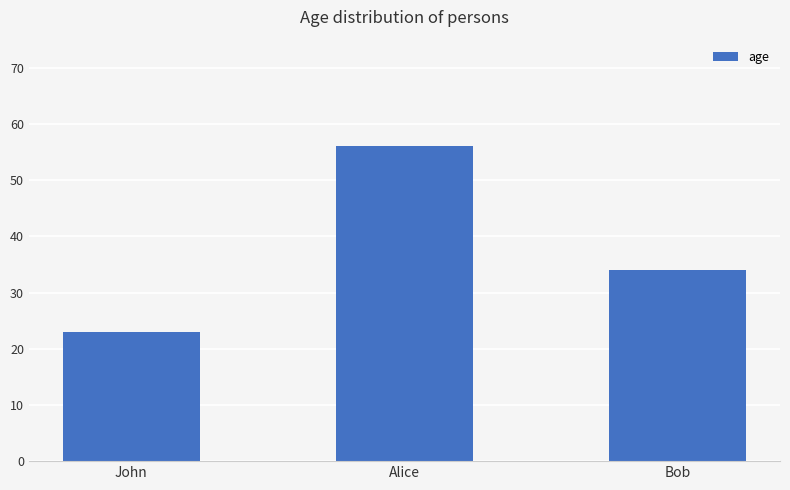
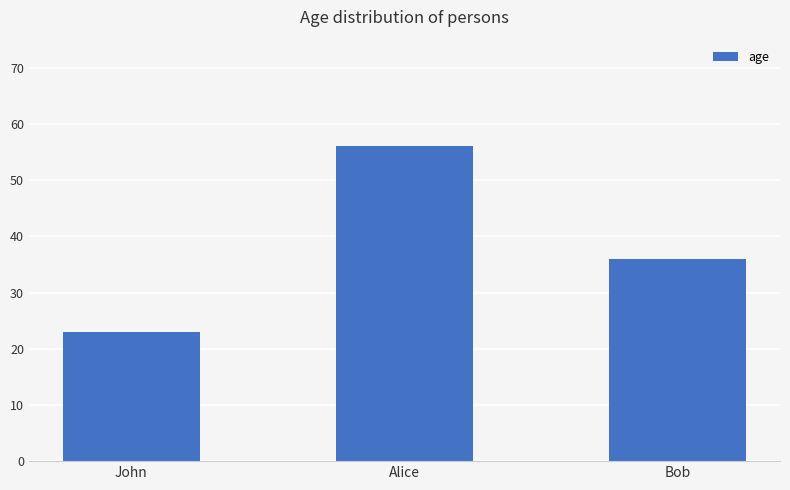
  {
    "John": 23,
    "Alice": 56,
-   "Bob": 34
+   "Bob": 36
  }
